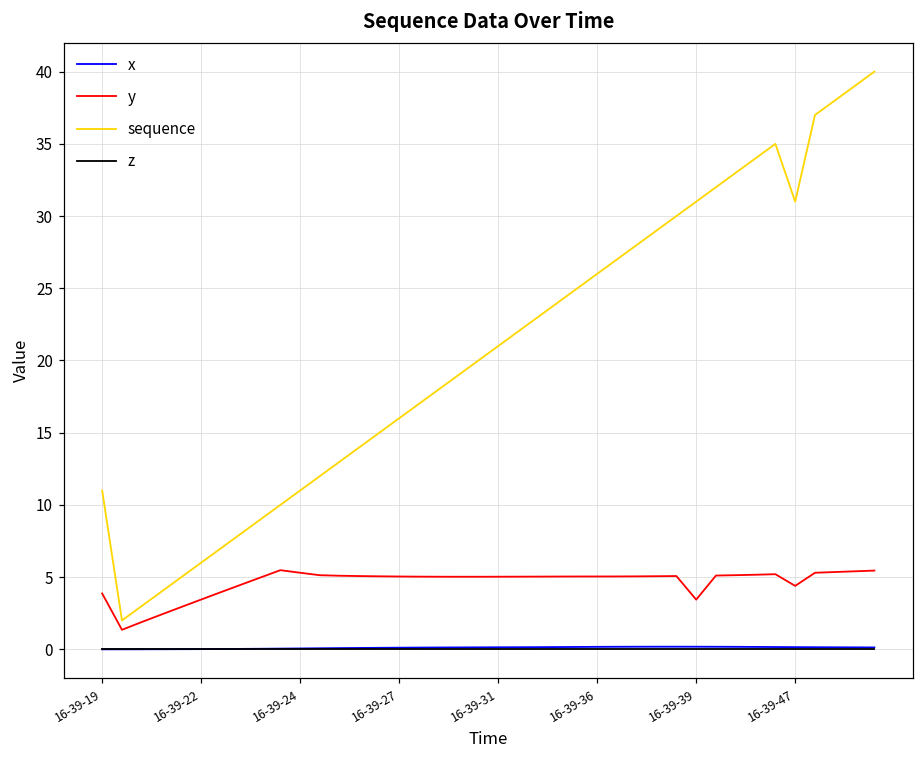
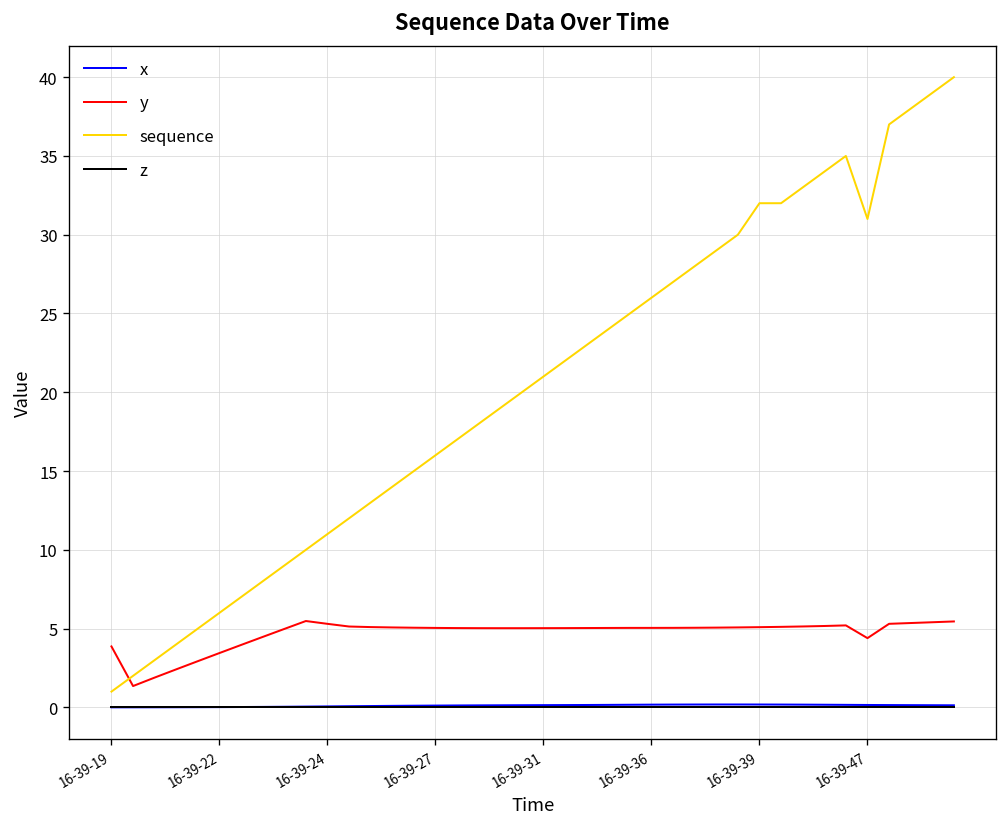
  {
    "y": {
      "16-39-19": 3.9,
      "16-39-27": 5.0,
      "16-39-31": 5.0,
-     "16-39-39": 3.4,
+     "16-39-39": 5.1,
      "16-39-47": 4.4
    },
    "sequence": {
-     "16-39-19": 11,
+     "16-39-19": 1,
      "16-39-27": 16,
      "16-39-31": 21,
-     "16-39-39": 31,
+     "16-39-39": 32,
      "16-39-47": 31
    }
  }
